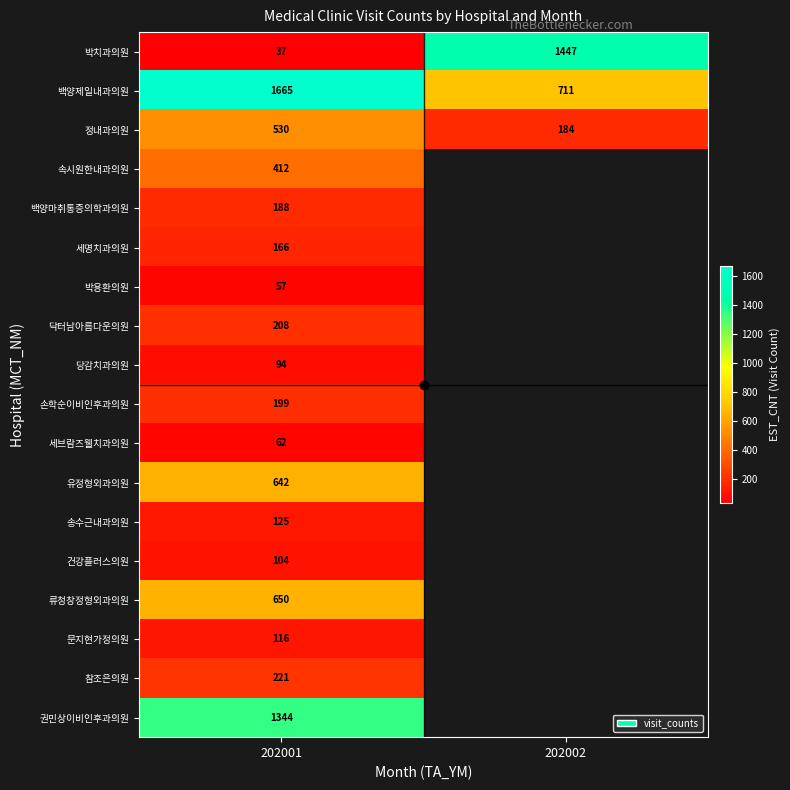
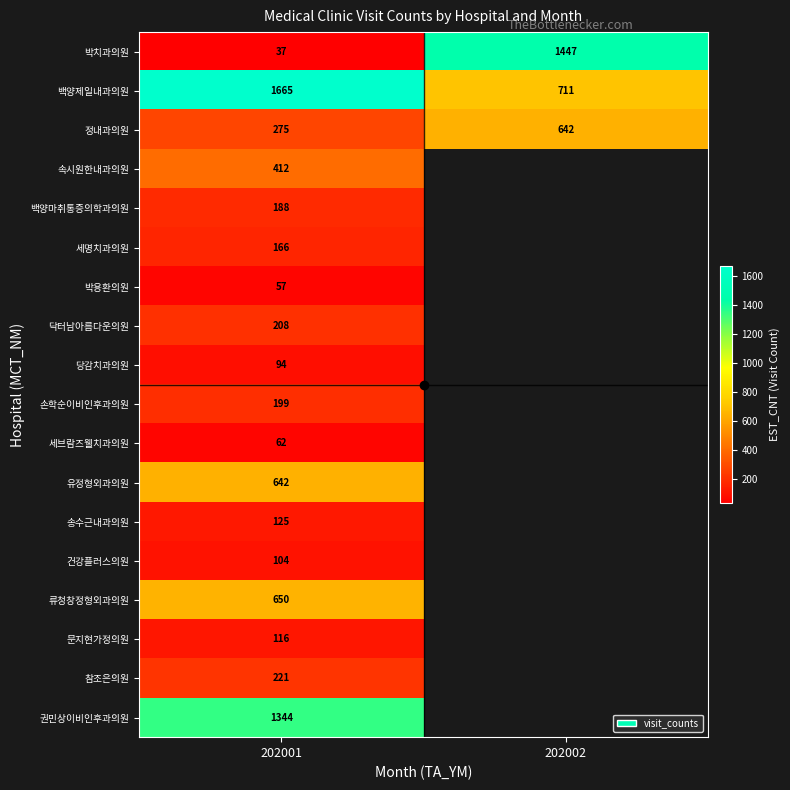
  {
    "박치과의원": {
      "202001": 37,
      "202002": 1447
    },
    "백양제일내과의원": {
      "202001": 1665,
      "202002": 711
    },
    "정내과의원": {
-     "202001": 530,
-     "202002": 184
+     "202001": 275,
+     "202002": 642
    },
    "속시원한내과의원": {
      "202001": 412
    },
    "백양마취통증의학과의원": {
      "202001": 188
    },
    "세명치과의원": {
      "202001": 166
    },
    "박용환의원": {
      "202001": 57
    },
    "닥터남아름다운의원": {
      "202001": 208
    },
    "당감치과의원": {
      "202001": 94
    },
    "손학순이비인후과의원": {
      "202001": 199
    },
    "세브람즈웰치과의원": {
      "202001": 62
    },
    "유정형외과의원": {
      "202001": 642
    },
    "송수근내과의원": {
      "202001": 125
    },
    "건강플러스의원": {
      "202001": 104
    },
    "류청창정형외과의원": {
      "202001": 650
    },
    "문지현가정의원": {
      "202001": 116
    },
    "참조은의원": {
      "202001": 221
    },
    "권민상이비인후과의원": {
      "202001": 1344
    }
  }
